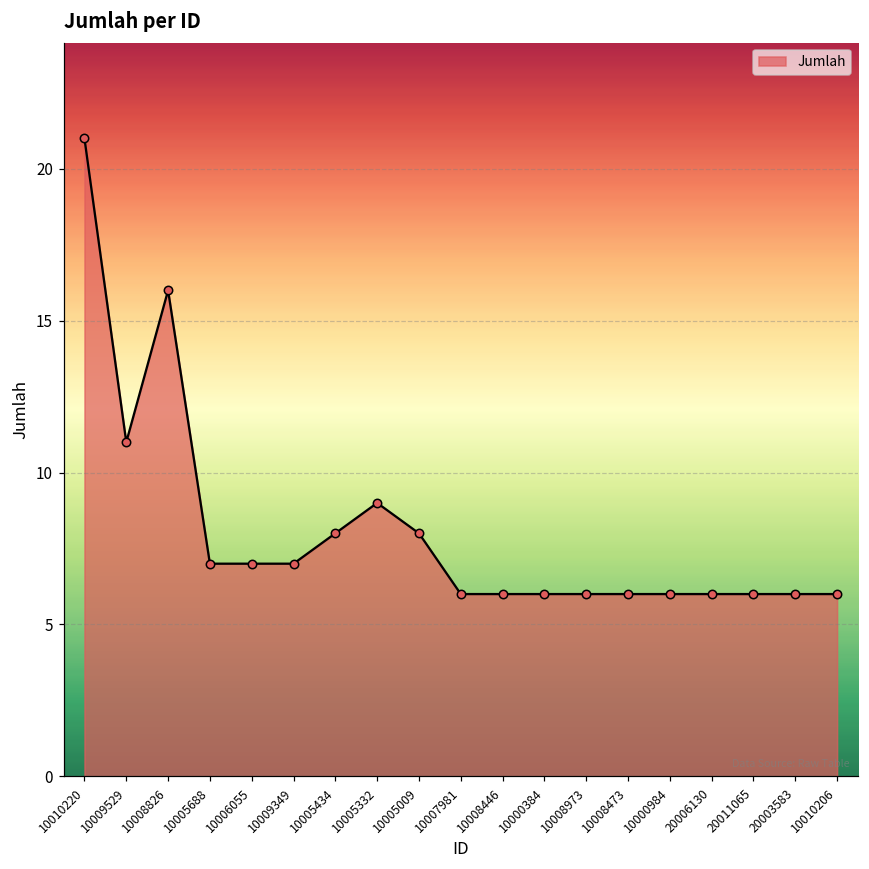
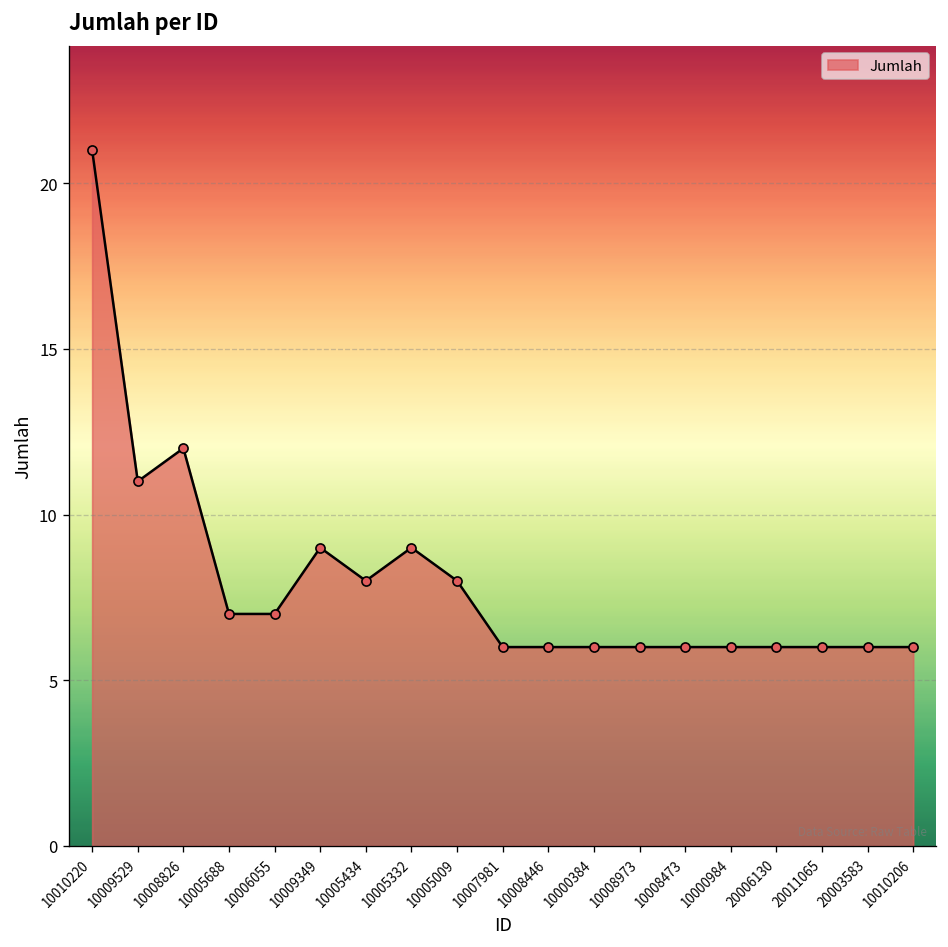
  {
    "10010220": 21,
    "10009529": 11,
-   "10008826": 16,
+   "10008826": 12,
    "10005688": 7,
    "10006055": 7,
-   "10009349": 7,
+   "10009349": 9,
    "10005434": 8,
    "10005332": 9,
    "10005009": 8,
    "10007981": 6,
    "10008446": 6,
    "10000384": 6,
    "10008973": 6,
    "10008473": 6,
    "10000984": 6,
    "20006130": 6,
    "20011065": 6,
    "20003583": 6,
    "10010206": 6
  }
